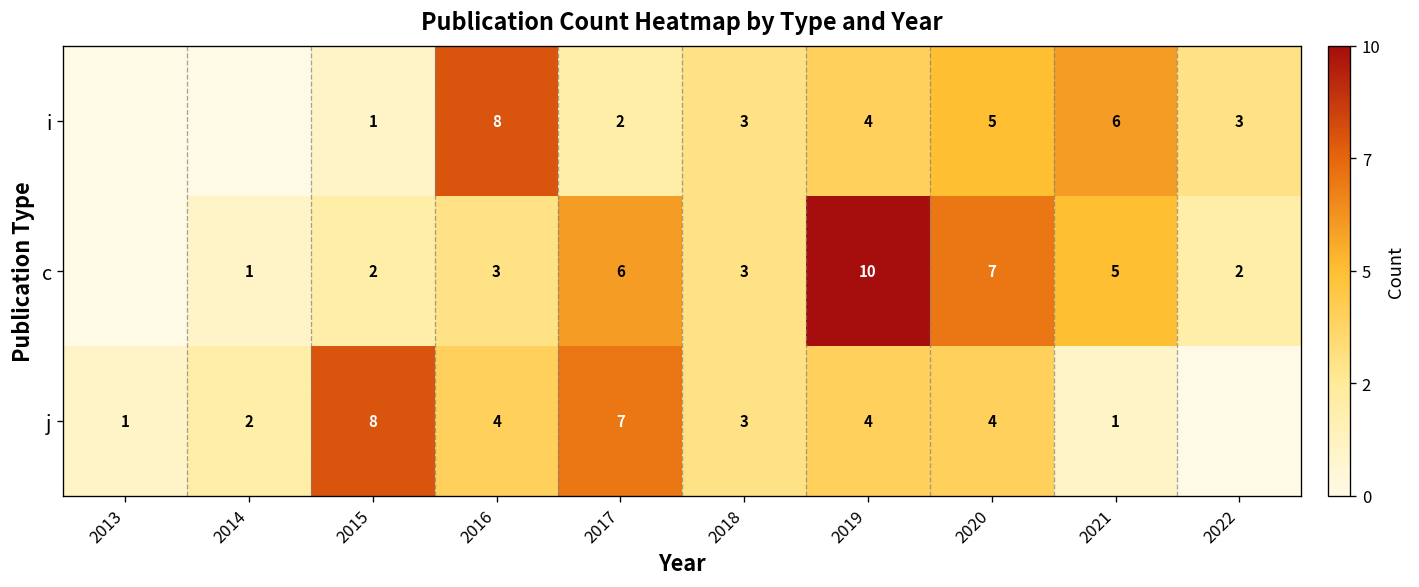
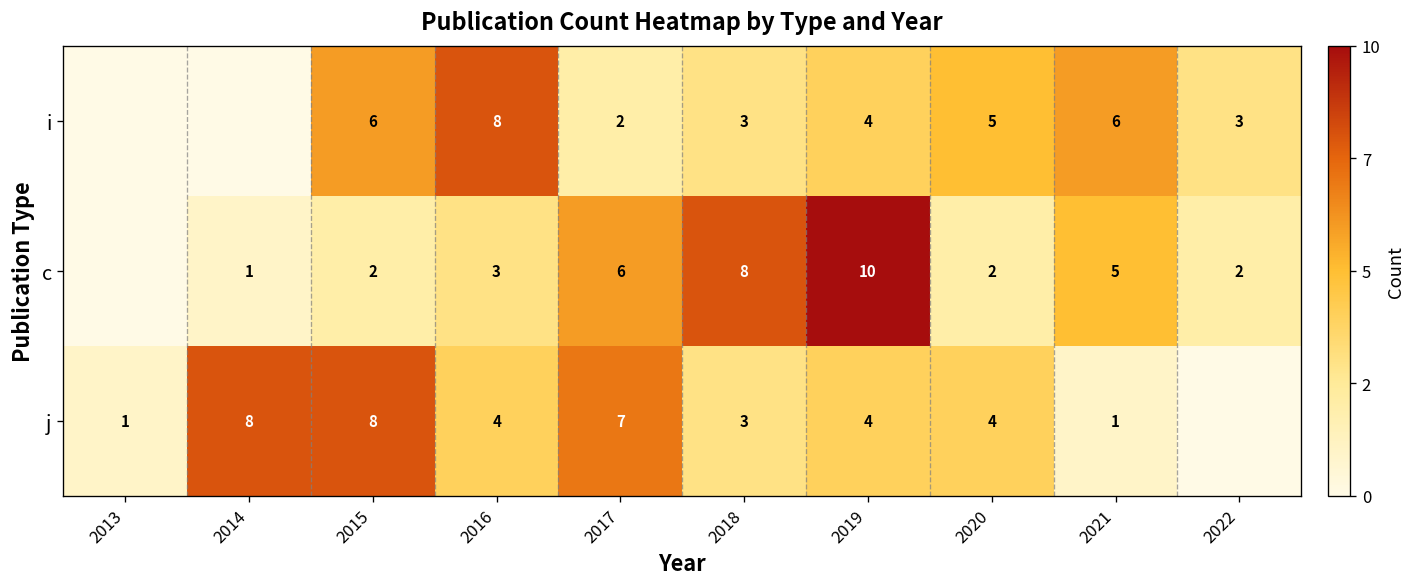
  {
    "i": {
-     "2015": 1,
+     "2015": 6,
      "2016": 8,
      "2017": 2,
      "2018": 3,
      "2019": 4,
      "2020": 5,
      "2021": 6,
      "2022": 3
    },
    "c": {
      "2014": 1,
      "2015": 2,
      "2016": 3,
      "2017": 6,
-     "2018": 3,
+     "2018": 8,
      "2019": 10,
-     "2020": 7,
+     "2020": 2,
      "2021": 5,
      "2022": 2
    },
    "j": {
      "2013": 1,
-     "2014": 2,
+     "2014": 8,
      "2015": 8,
      "2016": 4,
      "2017": 7,
      "2018": 3,
      "2019": 4,
      "2020": 4,
      "2021": 1
    }
  }
